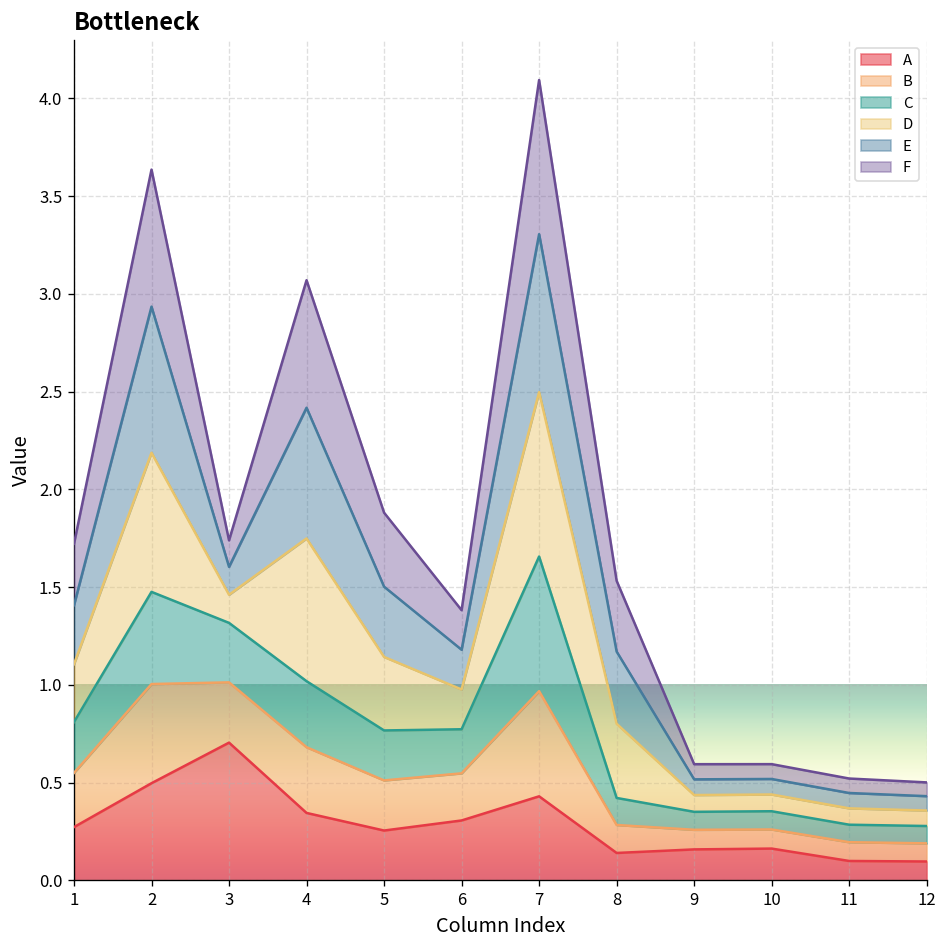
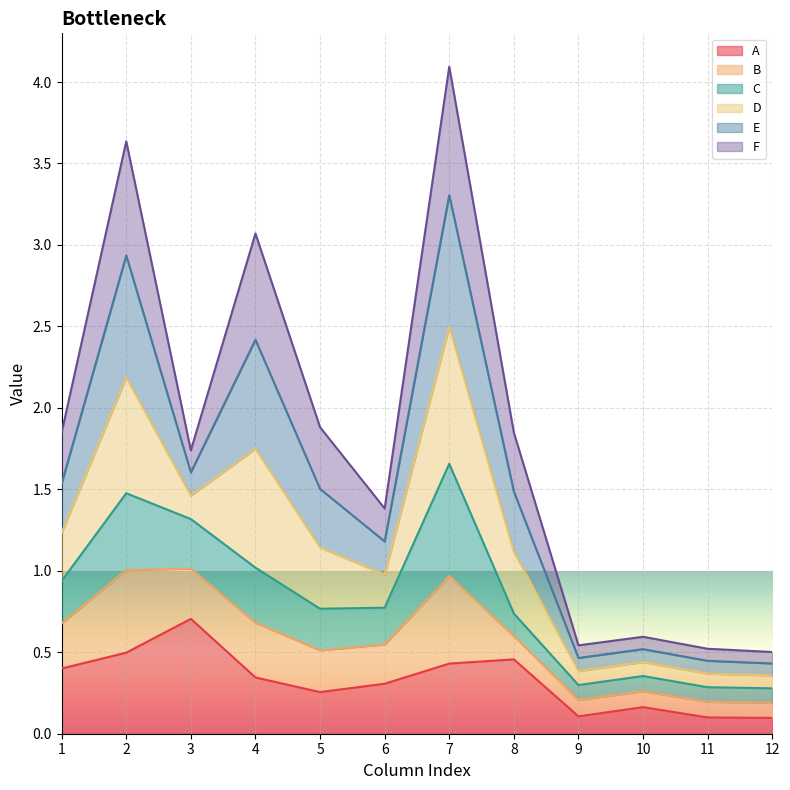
  {
    "A": {
-     "1": 0.27,
+     "1": 0.40,
      "2": 0.50,
      "3": 0.71,
      "4": 0.35,
      "5": 0.26,
      "6": 0.31,
      "7": 0.43,
-     "8": 0.14,
-     "9": 0.16,
+     "8": 0.46,
+     "9": 0.11,
      "10": 0.16,
      "11": 0.10,
      "12": 0.10
    }
  }
